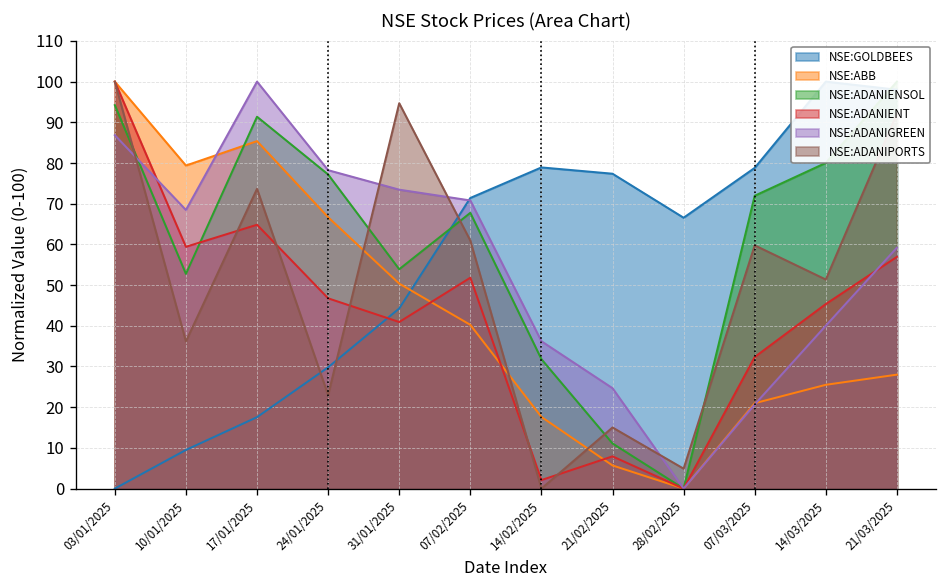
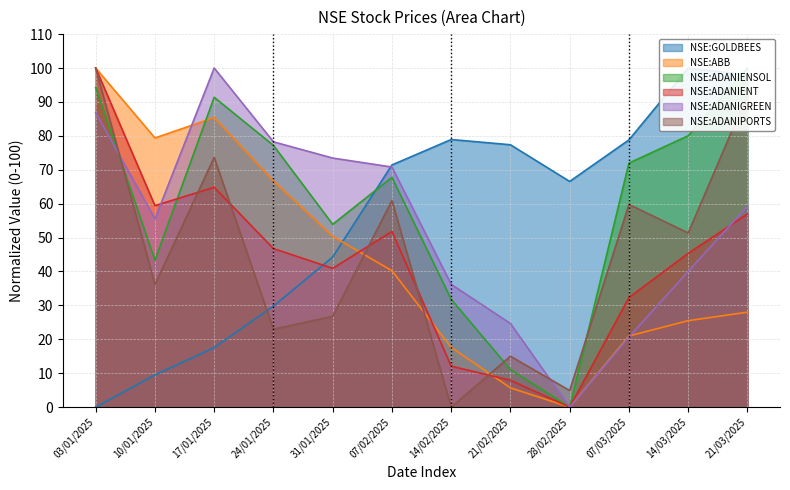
  {
    "NSE:GOLDBEES": {
      "03/01/2025": 0,
      "10/01/2025": 9,
      "17/01/2025": 18,
      "24/01/2025": 30,
      "31/01/2025": 44,
      "14/02/2025": 79,
      "21/02/2025": 77,
      "28/02/2025": 67,
      "07/03/2025": 79
    },
    "NSE:ABB": {
      "10/01/2025": 79,
      "17/01/2025": 85,
      "24/01/2025": 67,
      "31/01/2025": 50,
      "07/02/2025": 40,
      "14/02/2025": 18,
      "21/02/2025": 6,
      "14/03/2025": 25,
      "21/03/2025": 28
    },
    "NSE:ADANIENSOL": {
      "03/01/2025": 94,
-     "10/01/2025": 53,
+     "10/01/2025": 43,
      "17/01/2025": 91,
      "24/01/2025": 77,
      "31/01/2025": 54,
      "07/02/2025": 68,
      "14/02/2025": 32,
      "21/02/2025": 11,
      "07/03/2025": 72,
      "14/03/2025": 80
    },
    "NSE:ADANIENT": {
      "10/01/2025": 59,
      "17/01/2025": 65,
      "24/01/2025": 47,
      "31/01/2025": 41,
      "07/02/2025": 52,
-     "14/02/2025": 2,
+     "14/02/2025": 12,
      "21/02/2025": 8,
      "07/03/2025": 32,
      "14/03/2025": 45,
      "21/03/2025": 57
    },
    "NSE:ADANIGREEN": {
      "03/01/2025": 87,
-     "10/01/2025": 68,
+     "10/01/2025": 56,
      "17/01/2025": 100,
      "24/01/2025": 78,
      "31/01/2025": 73,
      "14/02/2025": 36,
      "21/02/2025": 25,
      "14/03/2025": 40,
      "21/03/2025": 59
    },
    "NSE:ADANIPORTS": {
      "10/01/2025": 36,
      "17/01/2025": 74,
      "24/01/2025": 23,
-     "31/01/2025": 95,
+     "31/01/2025": 27,
      "07/02/2025": 61,
      "14/02/2025": 0,
      "21/02/2025": 15,
      "28/02/2025": 5,
      "07/03/2025": 60,
      "14/03/2025": 51
    }
  }
